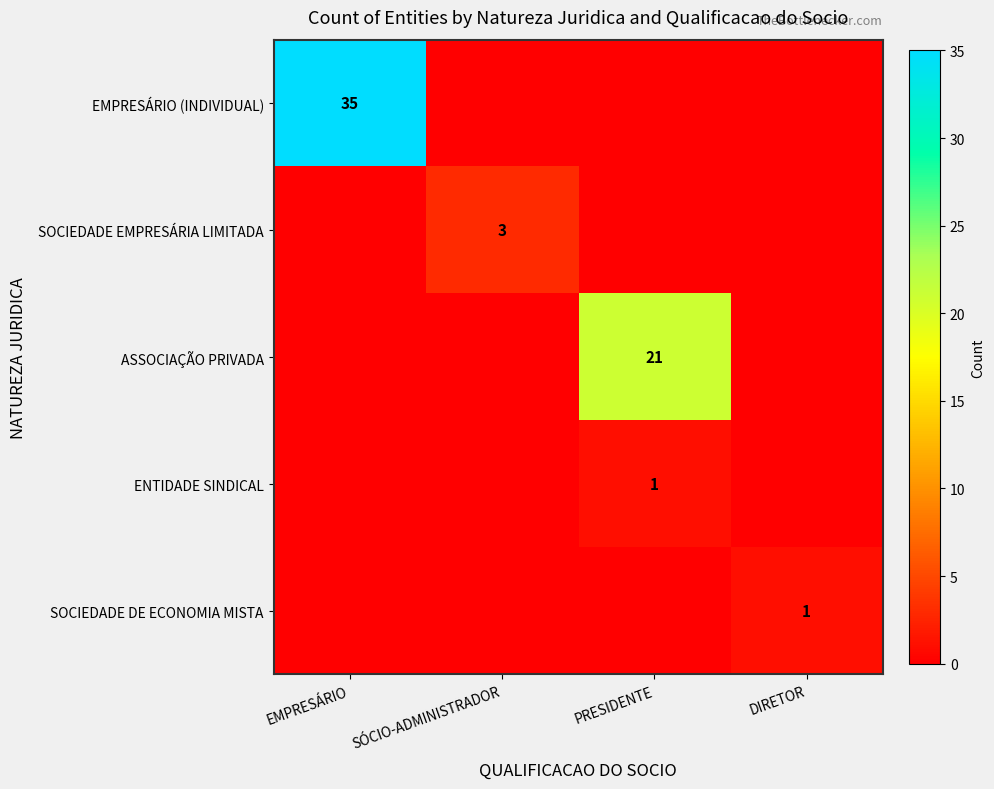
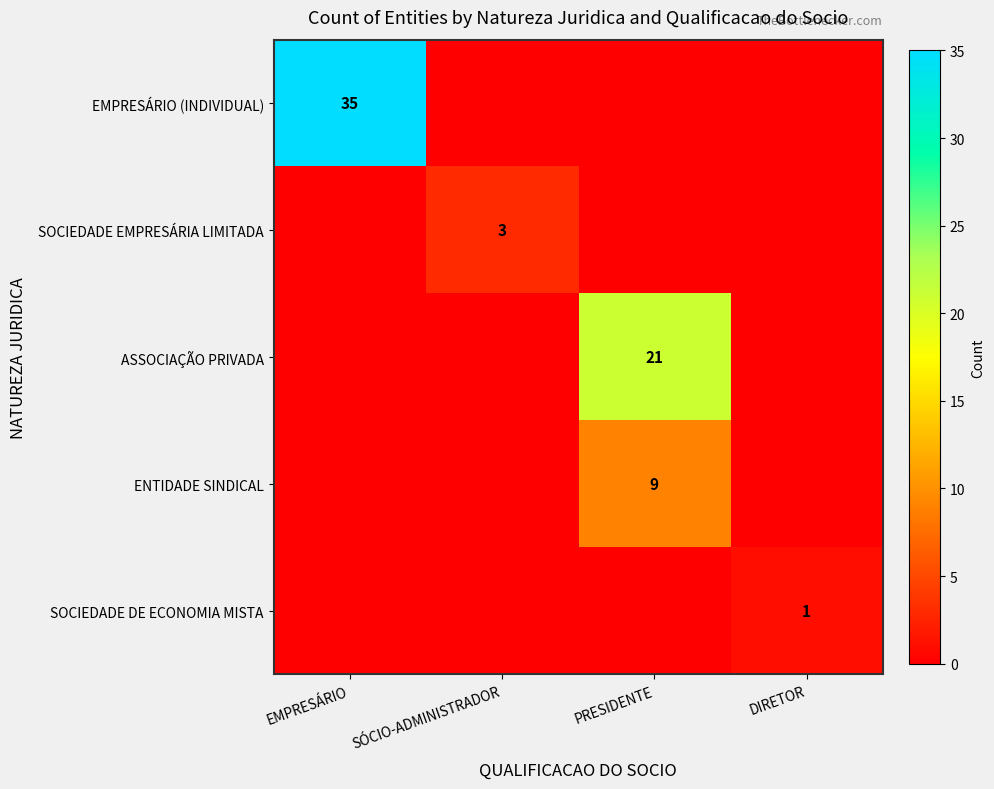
  {
    "EMPRESÁRIO (INDIVIDUAL)": {
      "EMPRESÁRIO": 35
    },
    "SOCIEDADE EMPRESÁRIA LIMITADA": {
      "SÓCIO-ADMINISTRADOR": 3
    },
    "ASSOCIAÇÃO PRIVADA": {
      "PRESIDENTE": 21
    },
    "ENTIDADE SINDICAL": {
-     "PRESIDENTE": 1
+     "PRESIDENTE": 9
    },
    "SOCIEDADE DE ECONOMIA MISTA": {
      "DIRETOR": 1
    }
  }
